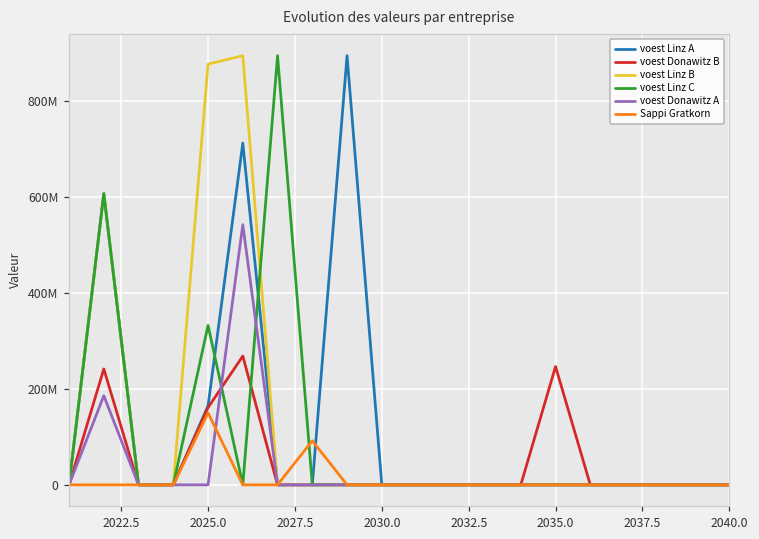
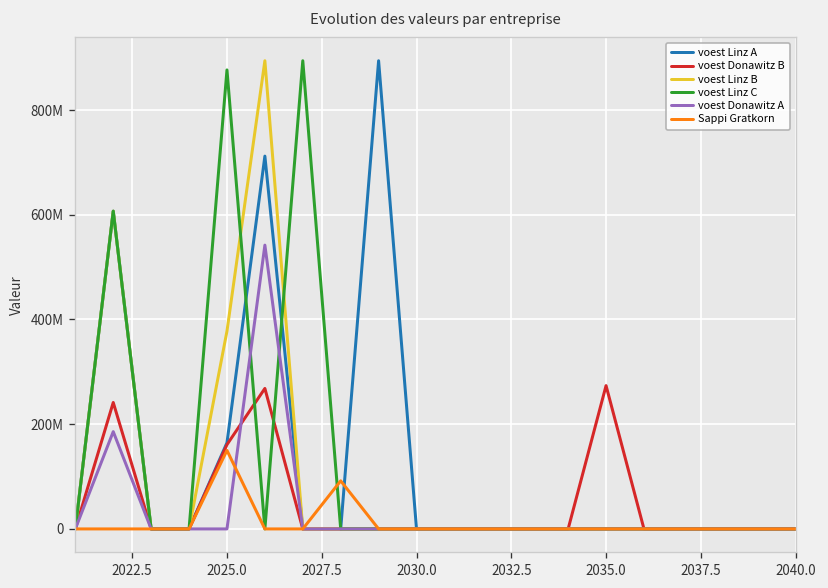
  {
    "voest Donawitz B": {
-     "2035.0": 250000000
+     "2035.0": 270000000
    },
    "voest Linz B": {
-     "2025.0": 880000000
+     "2025.0": 380000000
    },
    "voest Linz C": {
-     "2025.0": 330000000
+     "2025.0": 880000000
    },
    "voest Donawitz A": {
      "2025.0": 0
    },
    "Sappi Gratkorn": {
      "2025.0": 150000000
    }
  }
